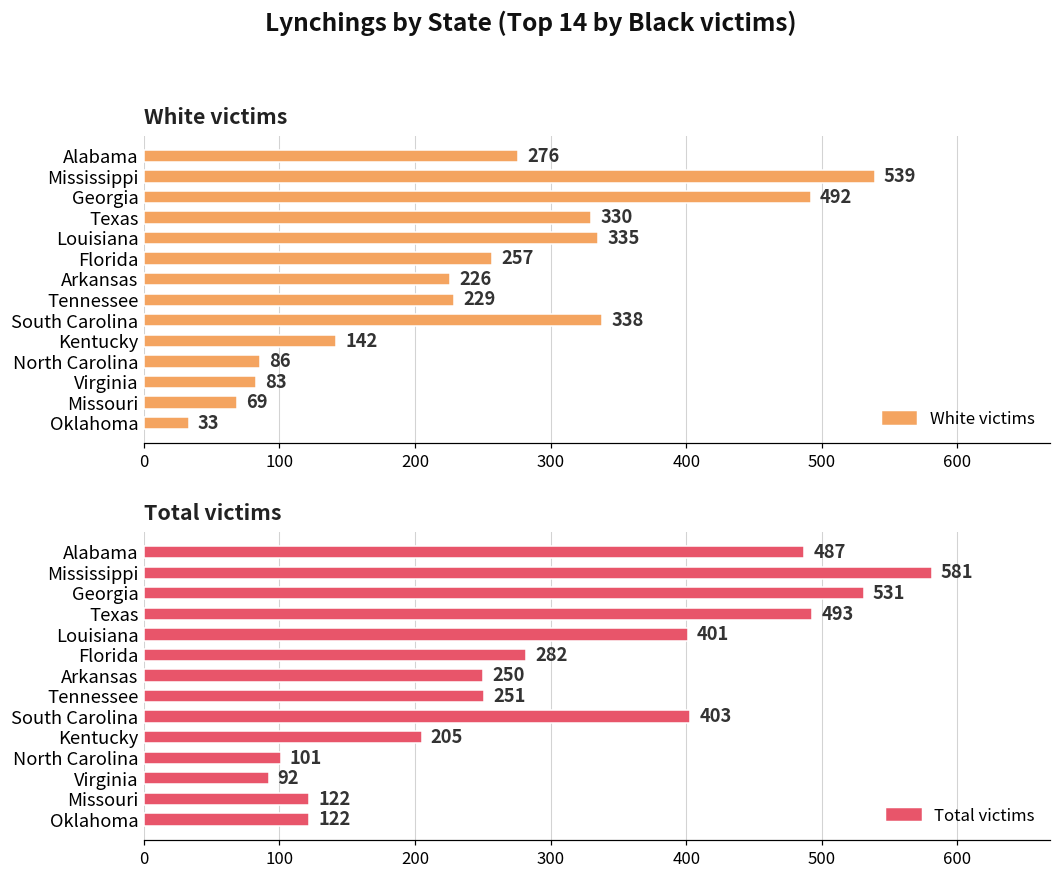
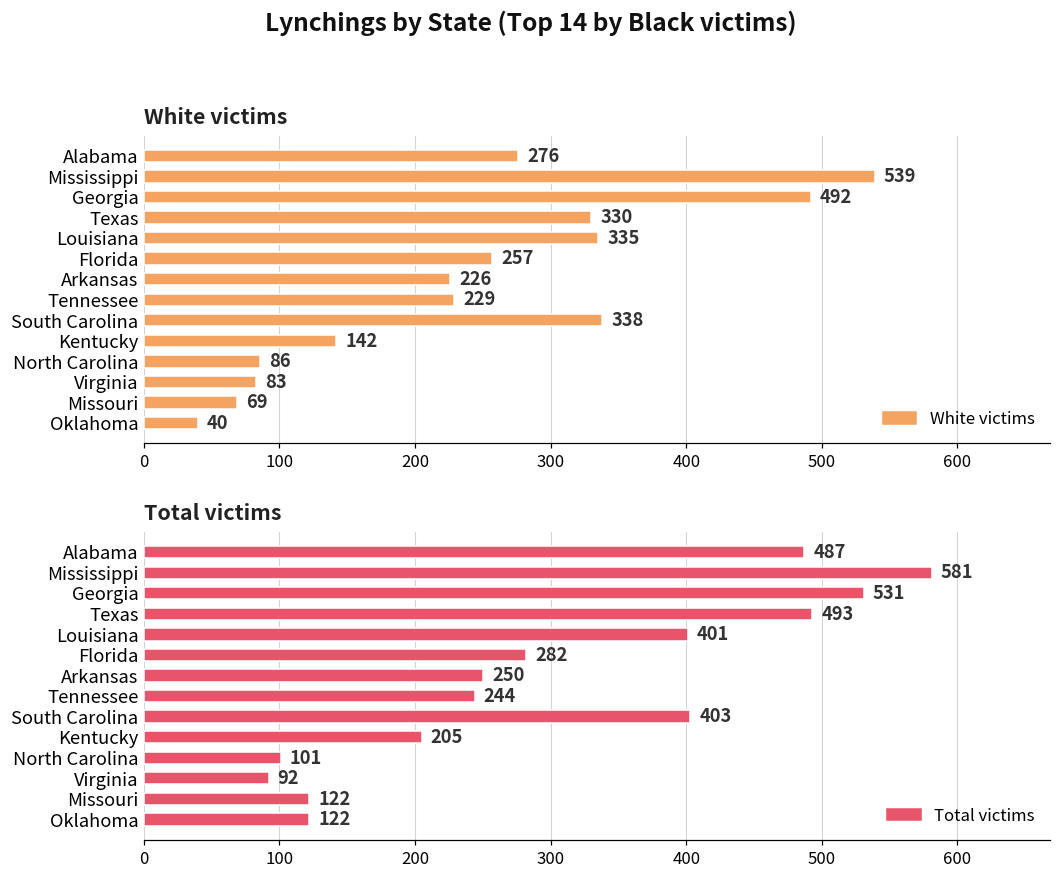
  {
    "White victims": {
      "Alabama": 276,
      "Mississippi": 539,
      "Georgia": 492,
      "Texas": 330,
      "Louisiana": 335,
      "Florida": 257,
      "Arkansas": 226,
      "Tennessee": 229,
      "South Carolina": 338,
      "Kentucky": 142,
      "North Carolina": 86,
      "Virginia": 83,
      "Missouri": 69,
-     "Oklahoma": 33
+     "Oklahoma": 40
    },
    "Total victims": {
      "Alabama": 487,
      "Mississippi": 581,
      "Georgia": 531,
      "Texas": 493,
      "Louisiana": 401,
      "Florida": 282,
      "Arkansas": 250,
-     "Tennessee": 251,
+     "Tennessee": 244,
      "South Carolina": 403,
      "Kentucky": 205,
      "North Carolina": 101,
      "Virginia": 92,
      "Missouri": 122,
      "Oklahoma": 122
    }
  }
